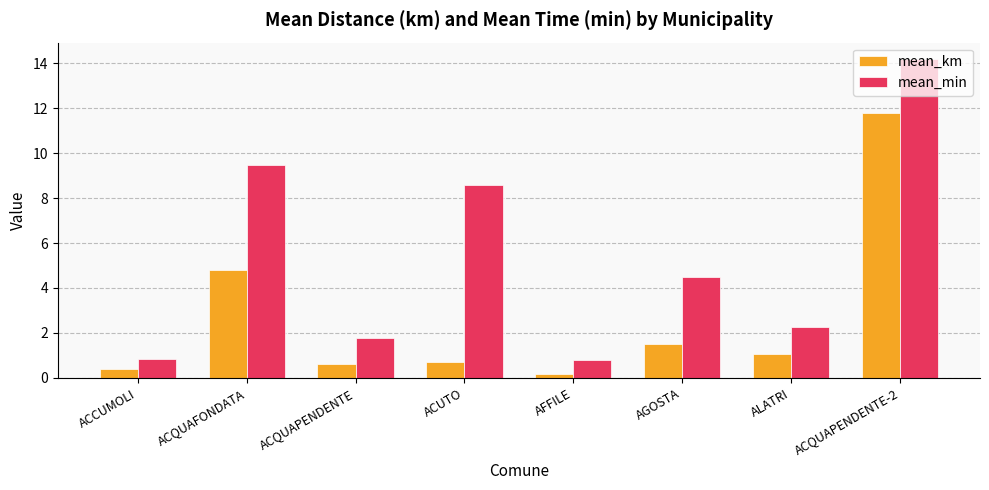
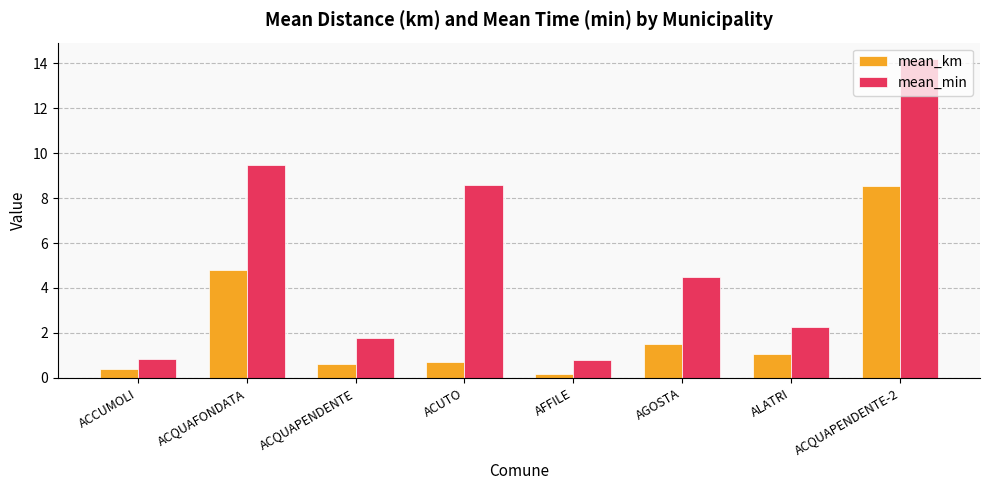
  {
    "mean_km": {
      "ACCUMOLI": 0.4,
      "ACQUAFONDATA": 4.8,
      "ACQUAPENDENTE": 0.6,
      "ACUTO": 0.7,
      "AFFILE": 0.2,
      "AGOSTA": 1.5,
      "ALATRI": 1.1,
-     "ACQUAPENDENTE-2": 11.8
+     "ACQUAPENDENTE-2": 8.6
    },
    "mean_min": {
      "ACCUMOLI": 0.9,
      "ACQUAFONDATA": 9.5,
      "ACQUAPENDENTE": 1.8,
      "ACUTO": 8.6,
      "AFFILE": 0.8,
      "AGOSTA": 4.5,
      "ALATRI": 2.3
    }
  }
